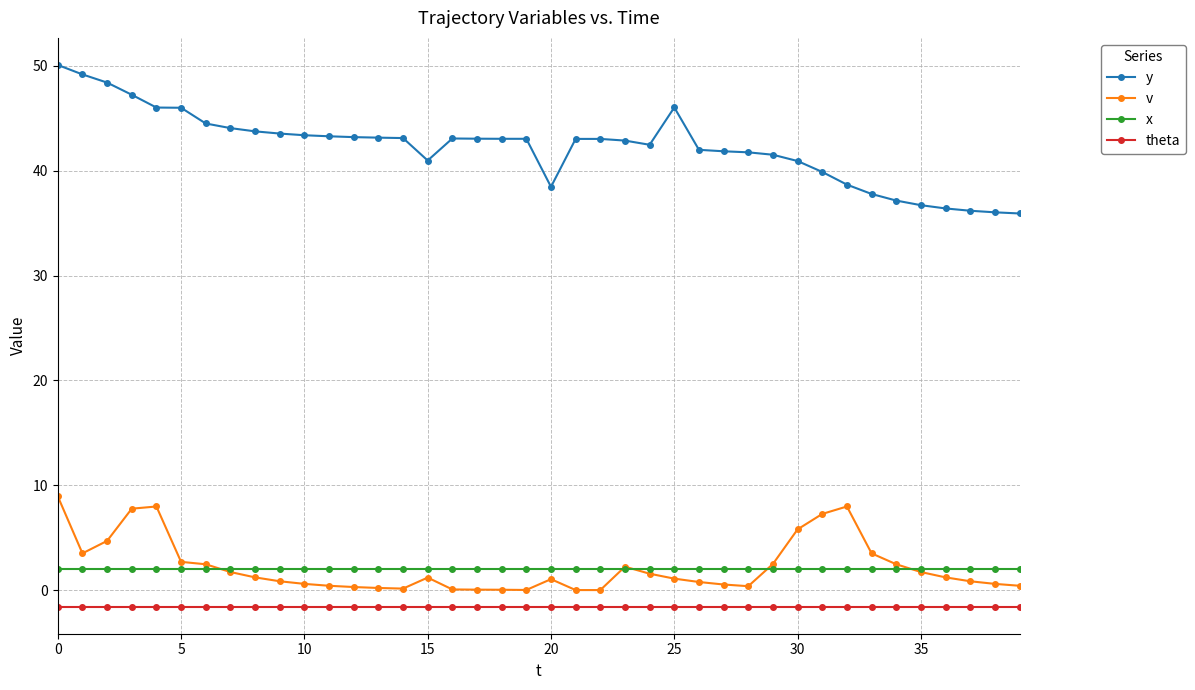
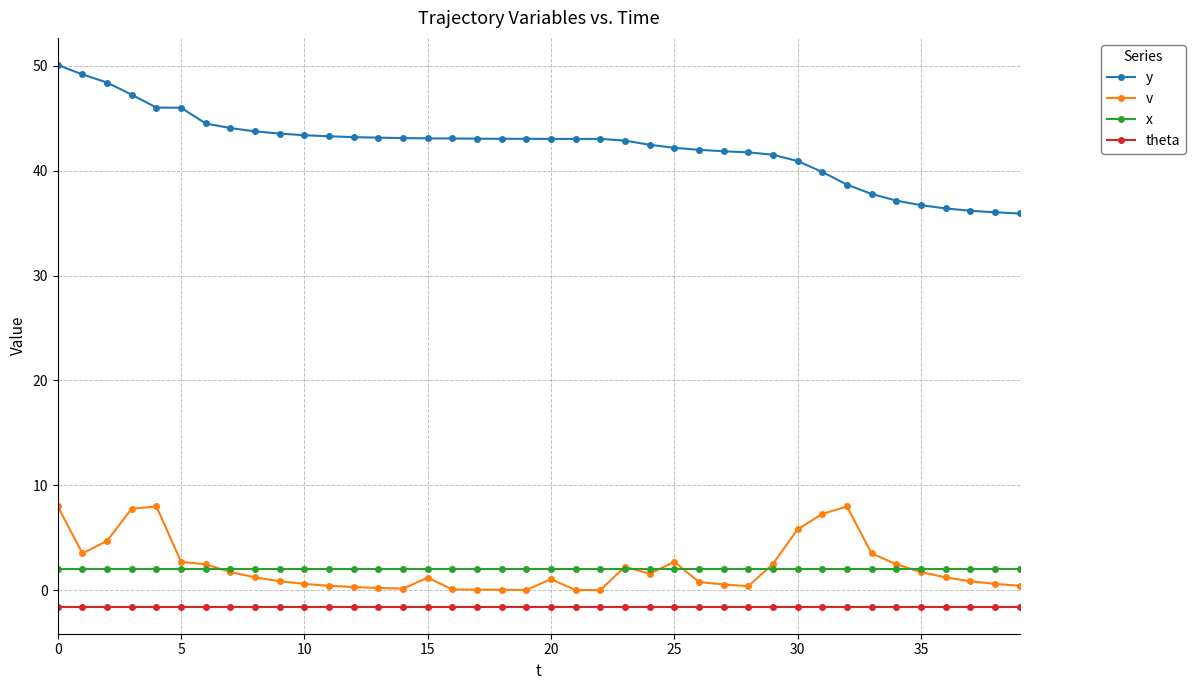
  {
    "y": {
      "0": 50.1,
      "5": 46.0,
      "10": 43.4,
-     "15": 41.0,
-     "20": 38.5,
-     "25": 46.0,
+     "15": 43.1,
+     "20": 43.0,
+     "25": 42.2,
      "30": 40.9,
      "35": 36.7
    },
    "v": {
-     "0": 9.0,
+     "0": 8.0,
      "5": 2.7,
      "10": 0.6,
      "15": 1.2,
      "20": 1.1,
-     "25": 1.1,
+     "25": 2.7,
      "30": 5.8,
      "35": 1.7
    },
    "x": {
      "0": 2.0,
      "5": 2.0,
      "10": 2.0,
      "15": 2.0,
      "20": 2.0,
      "25": 2.0,
      "30": 2.0,
      "35": 2.0
    },
    "theta": {
      "0": -1.6,
      "5": -1.6,
      "10": -1.6,
      "15": -1.6,
      "20": -1.6,
      "25": -1.6,
      "30": -1.6,
      "35": -1.6
    }
  }
